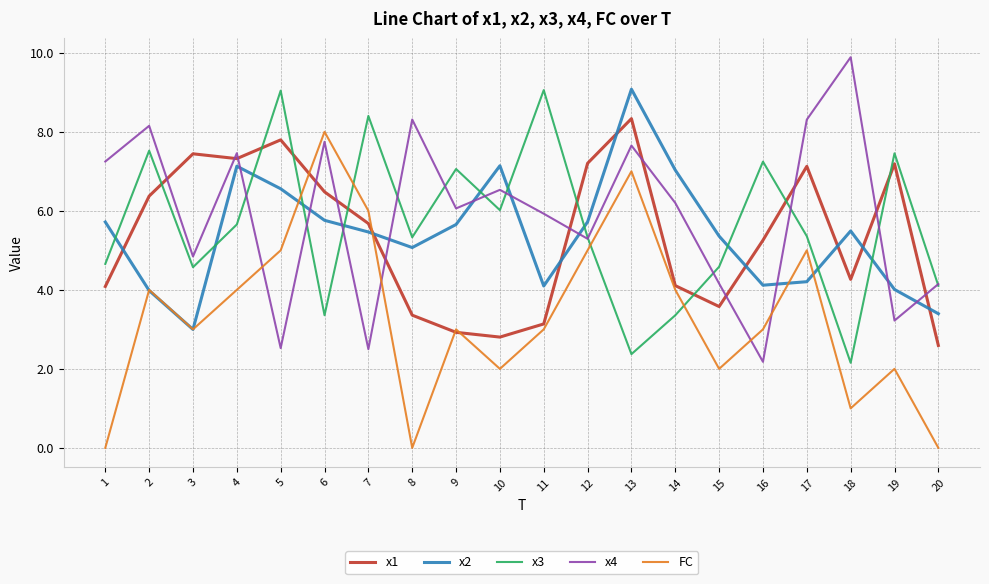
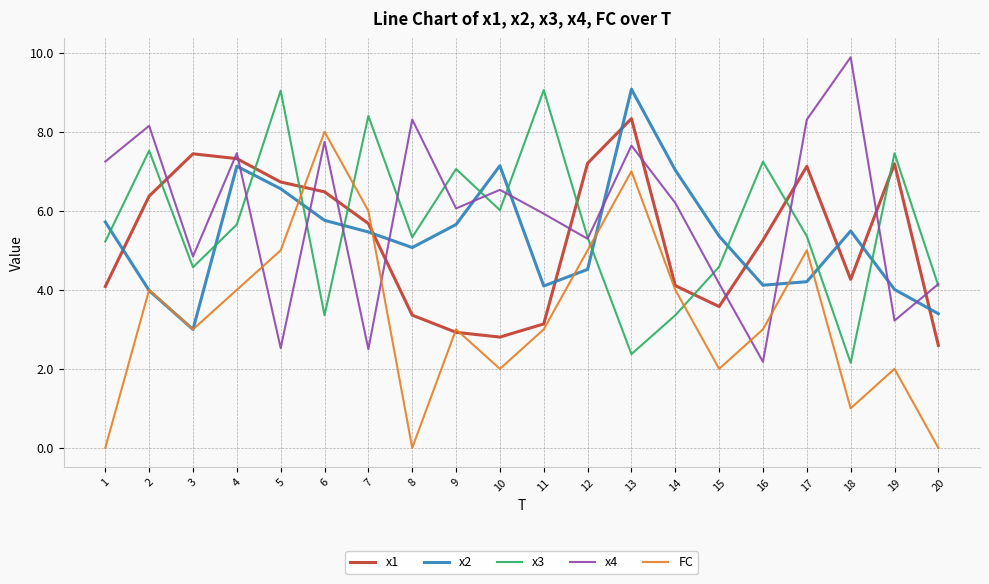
  {
    "x1": {
      "1": 4.1,
      "2": 6.4,
      "3": 7.4,
      "4": 7.3,
-     "5": 7.8,
+     "5": 6.7,
      "6": 6.5,
      "7": 5.7,
      "8": 3.4,
      "9": 2.9,
      "10": 2.8,
      "11": 3.1,
      "12": 7.2,
      "13": 8.3,
      "14": 4.1,
      "15": 3.6,
      "16": 5.3,
      "17": 7.1,
      "18": 4.3,
      "19": 7.2,
      "20": 2.6
    },
    "x2": {
      "1": 5.7,
      "4": 7.1,
      "5": 6.6,
      "6": 5.8,
      "7": 5.5,
      "8": 5.1,
      "9": 5.7,
      "10": 7.1,
      "11": 4.1,
-     "12": 5.7,
+     "12": 4.5,
      "13": 9.1,
      "14": 7.0,
      "15": 5.4,
      "16": 4.1,
      "17": 4.2,
      "18": 5.5,
      "19": 4.0,
      "20": 3.4
    },
    "x3": {
-     "1": 4.7,
+     "1": 5.2,
      "2": 7.5,
      "3": 4.6,
      "4": 5.7,
      "5": 9.0,
      "6": 3.4,
      "7": 8.4,
      "8": 5.3,
      "9": 7.1,
      "10": 6.0,
      "11": 9.1,
      "13": 2.4,
      "14": 3.4,
      "15": 4.6,
      "16": 7.2,
      "17": 5.4,
      "18": 2.2,
      "19": 7.5
    },
    "x4": {
      "1": 7.2,
      "2": 8.2,
      "3": 4.8,
      "4": 7.5,
      "5": 2.5,
      "6": 7.7,
      "7": 2.5,
      "8": 8.3,
      "9": 6.1,
      "10": 6.5,
      "11": 5.9,
      "13": 7.7,
      "14": 6.2,
      "15": 4.2,
      "16": 2.2,
      "17": 8.3,
      "18": 9.9,
      "19": 3.2
    },
    "FC": {
      "1": 0.0,
      "4": 4.0,
      "5": 5.0,
      "6": 8.0,
      "7": 6.0,
      "8": 0.0,
      "9": 3.0,
      "10": 2.0,
      "11": 3.0,
      "12": 5.0,
      "13": 7.0,
      "14": 4.0,
      "15": 2.0,
      "16": 3.0,
      "17": 5.0,
      "18": 1.0,
      "19": 2.0,
      "20": 0.0
    }
  }
